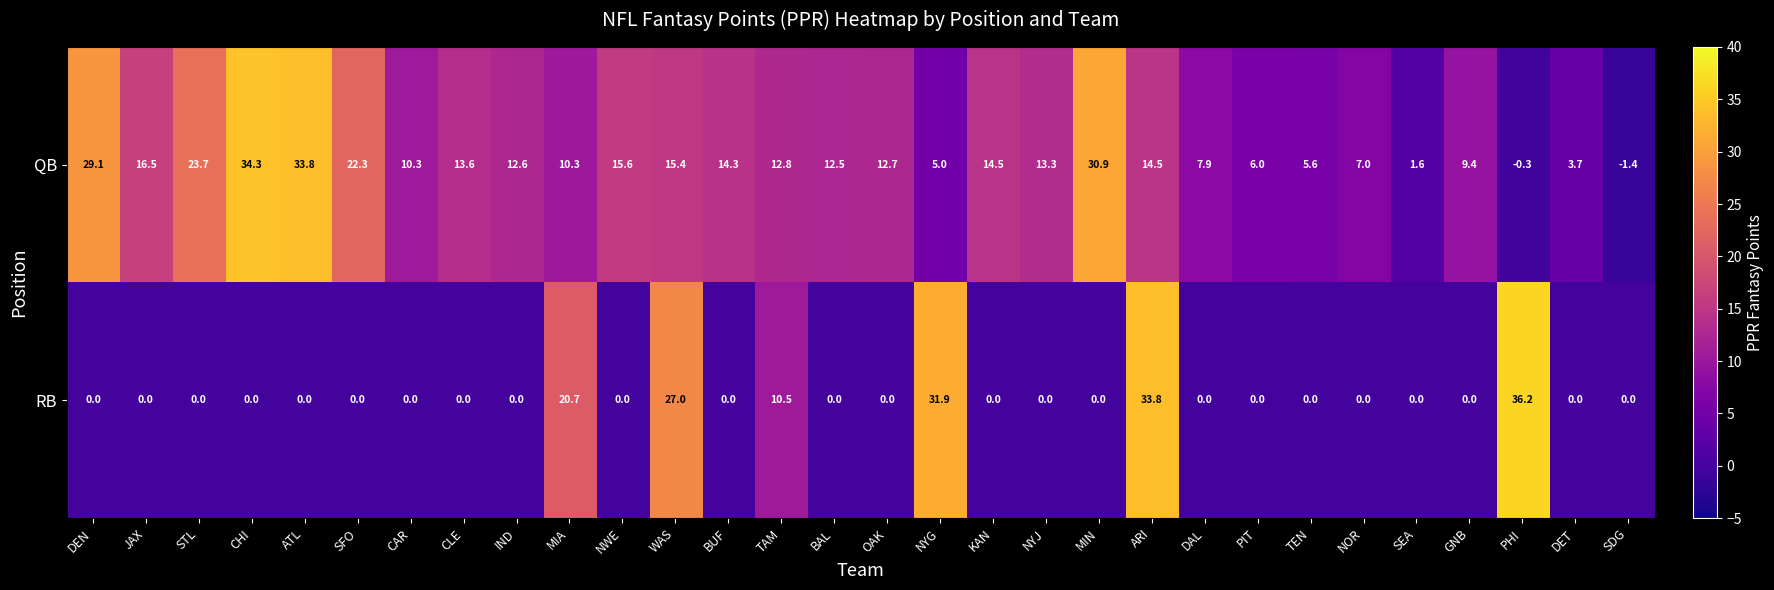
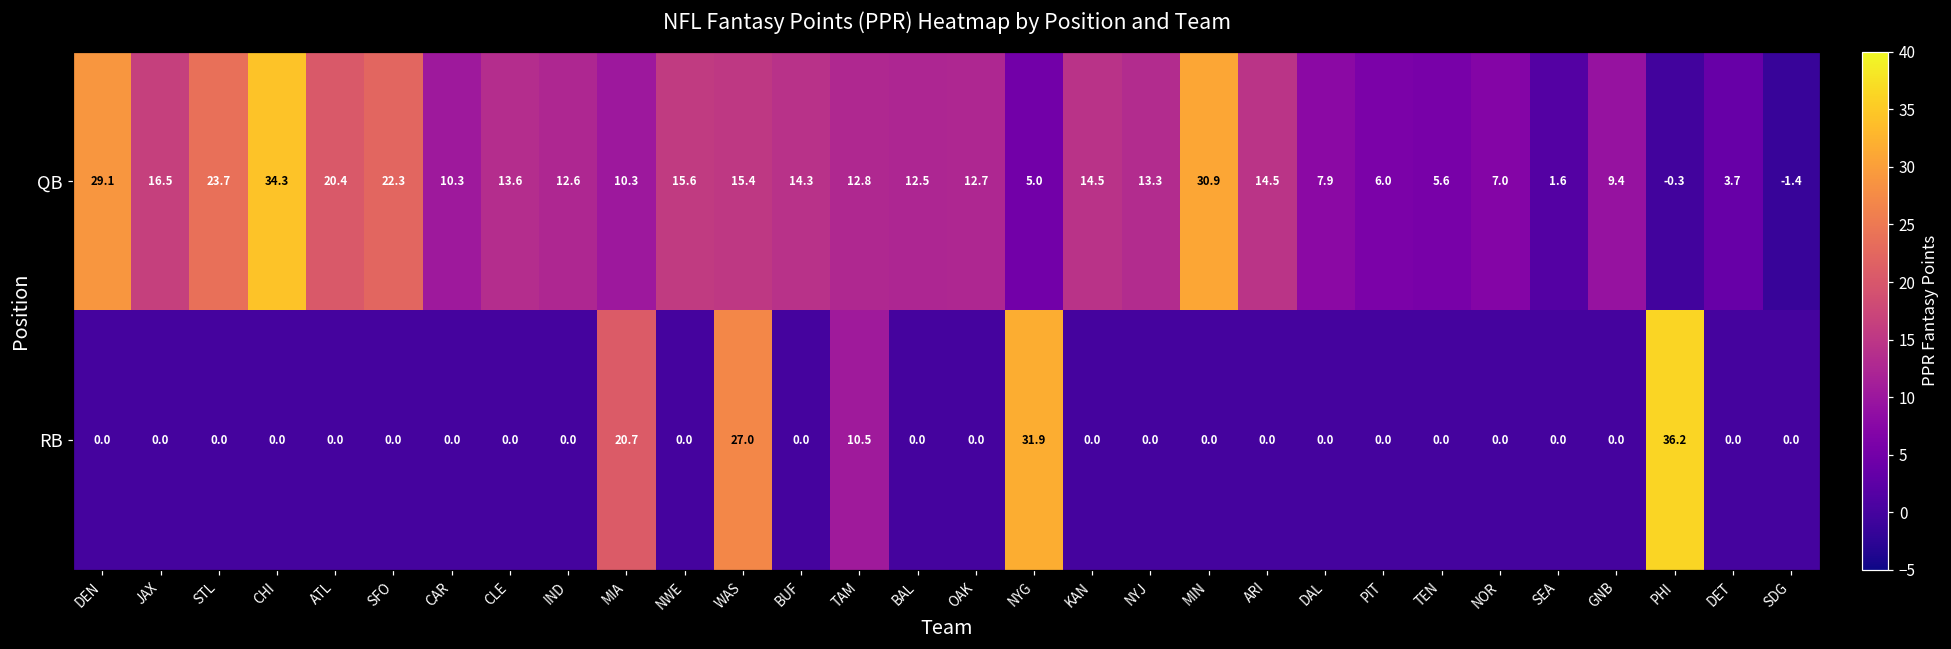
  {
    "QB": {
      "DEN": 29.1,
      "JAX": 16.5,
      "STL": 23.7,
      "CHI": 34.3,
-     "ATL": 33.8,
+     "ATL": 20.4,
      "SFO": 22.3,
      "CAR": 10.3,
      "CLE": 13.6,
      "IND": 12.6,
      "MIA": 10.3,
      "NWE": 15.6,
      "WAS": 15.4,
      "BUF": 14.3,
      "TAM": 12.8,
      "BAL": 12.5,
      "OAK": 12.7,
      "NYG": 5.0,
      "KAN": 14.5,
      "NYJ": 13.3,
      "MIN": 30.9,
      "ARI": 14.5,
      "DAL": 7.9,
      "PIT": 6.0,
      "TEN": 5.6,
      "NOR": 7.0,
      "SEA": 1.6,
      "GNB": 9.4,
      "PHI": -0.3,
      "DET": 3.7,
      "SDG": -1.4
    },
    "RB": {
      "DEN": 0.0,
      "JAX": 0.0,
      "STL": 0.0,
      "CHI": 0.0,
      "ATL": 0.0,
      "SFO": 0.0,
      "CAR": 0.0,
      "CLE": 0.0,
      "IND": 0.0,
      "MIA": 20.7,
      "NWE": 0.0,
      "WAS": 27.0,
      "BUF": 0.0,
      "TAM": 10.5,
      "BAL": 0.0,
      "OAK": 0.0,
      "NYG": 31.9,
      "KAN": 0.0,
      "NYJ": 0.0,
      "MIN": 0.0,
-     "ARI": 33.8,
+     "ARI": 0.0,
      "DAL": 0.0,
      "PIT": 0.0,
      "TEN": 0.0,
      "NOR": 0.0,
      "SEA": 0.0,
      "GNB": 0.0,
      "PHI": 36.2,
      "DET": 0.0,
      "SDG": 0.0
    }
  }
